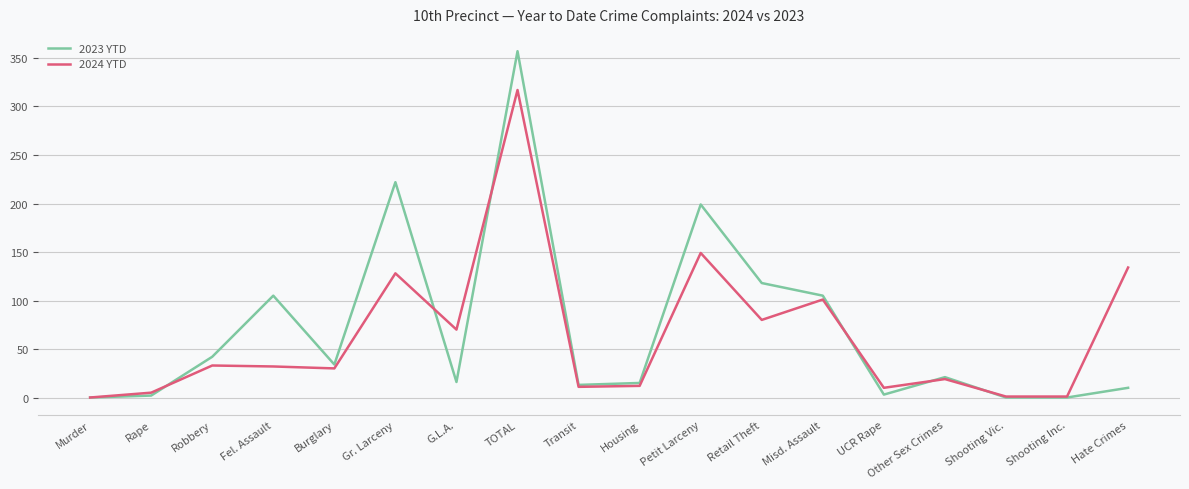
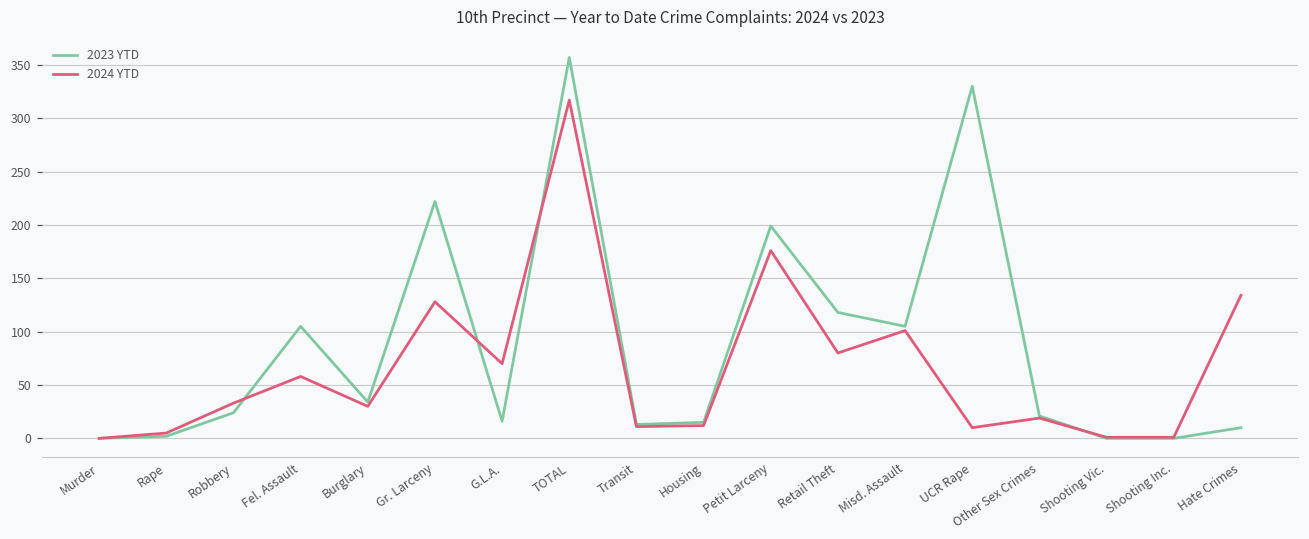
  {
    "2023 YTD": {
      "Rape": 0,
-     "Robbery": 40,
+     "Robbery": 20,
      "Fel. Assault": 110,
      "Burglary": 30,
      "Gr. Larceny": 220,
      "G.L.A.": 20,
      "TOTAL": 360,
      "Housing": 20,
      "Petit Larceny": 200,
      "Retail Theft": 120,
      "Misd. Assault": 110,
-     "UCR Rape": 0,
+     "UCR Rape": 330,
      "Hate Crimes": 10
    },
    "2024 YTD": {
      "Rape": 10,
      "Robbery": 30,
-     "Fel. Assault": 30,
+     "Fel. Assault": 60,
      "Burglary": 30,
      "Gr. Larceny": 130,
      "G.L.A.": 70,
      "TOTAL": 320,
      "Housing": 10,
-     "Petit Larceny": 150,
+     "Petit Larceny": 180,
      "Retail Theft": 80,
      "Misd. Assault": 100,
      "UCR Rape": 10,
      "Hate Crimes": 130
    }
  }
